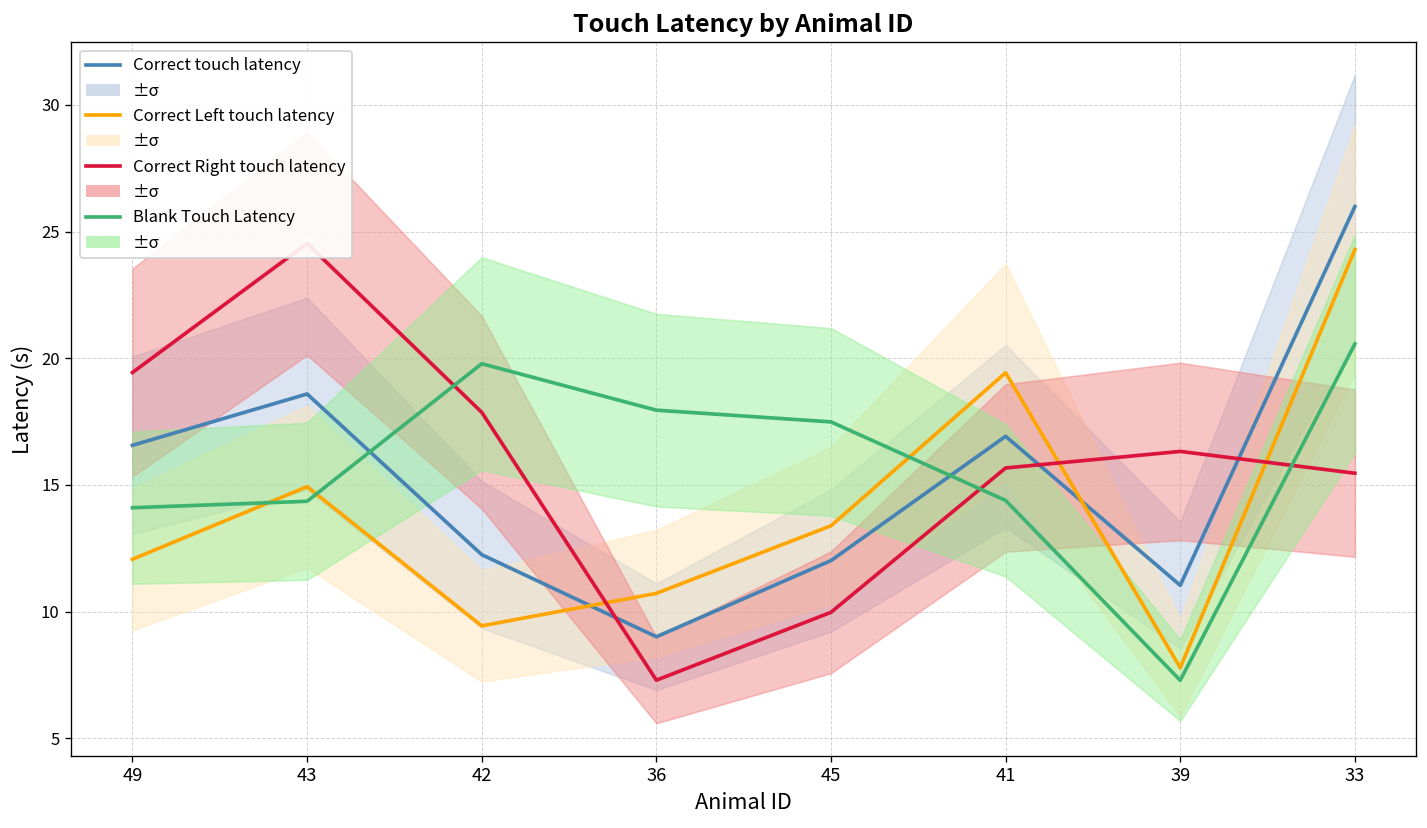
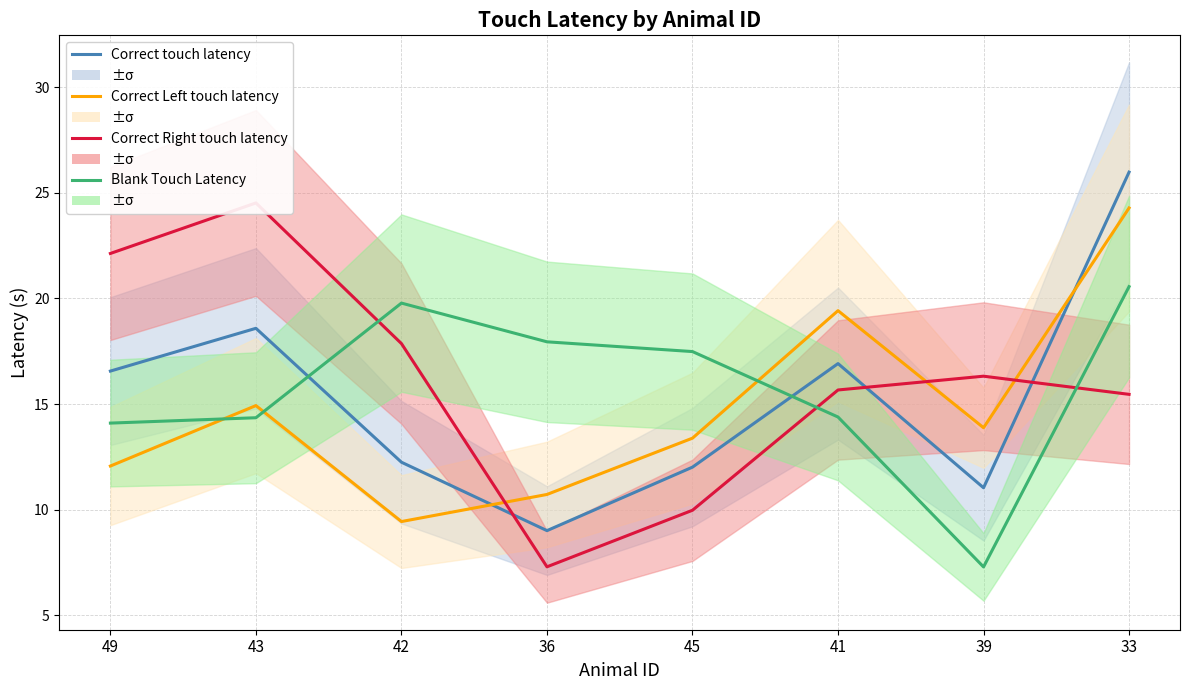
  {
    "Correct touch latency": {
      "49": 16.6,
      "43": 18.6,
      "42": 12.2,
      "45": 12.0,
      "41": 16.9,
      "39": 11.0,
      "33": 26.0
    },
    "Correct Left touch latency": {
      "49": 12.1,
      "43": 14.9,
      "42": 9.4,
      "36": 10.7,
      "45": 13.4,
      "41": 19.4,
-     "39": 7.8,
+     "39": 13.9,
      "33": 24.3
    },
    "Correct Right touch latency": {
-     "49": 19.4,
+     "49": 22.1,
      "42": 17.9,
      "36": 7.3,
      "45": 10.0,
      "41": 15.7,
      "39": 16.3,
      "33": 15.5
    },
    "Blank Touch Latency": {
      "49": 14.1,
      "43": 14.4,
      "42": 19.8,
      "36": 17.9,
      "45": 17.5,
      "41": 14.4,
      "39": 7.3,
      "33": 20.6
    }
  }
